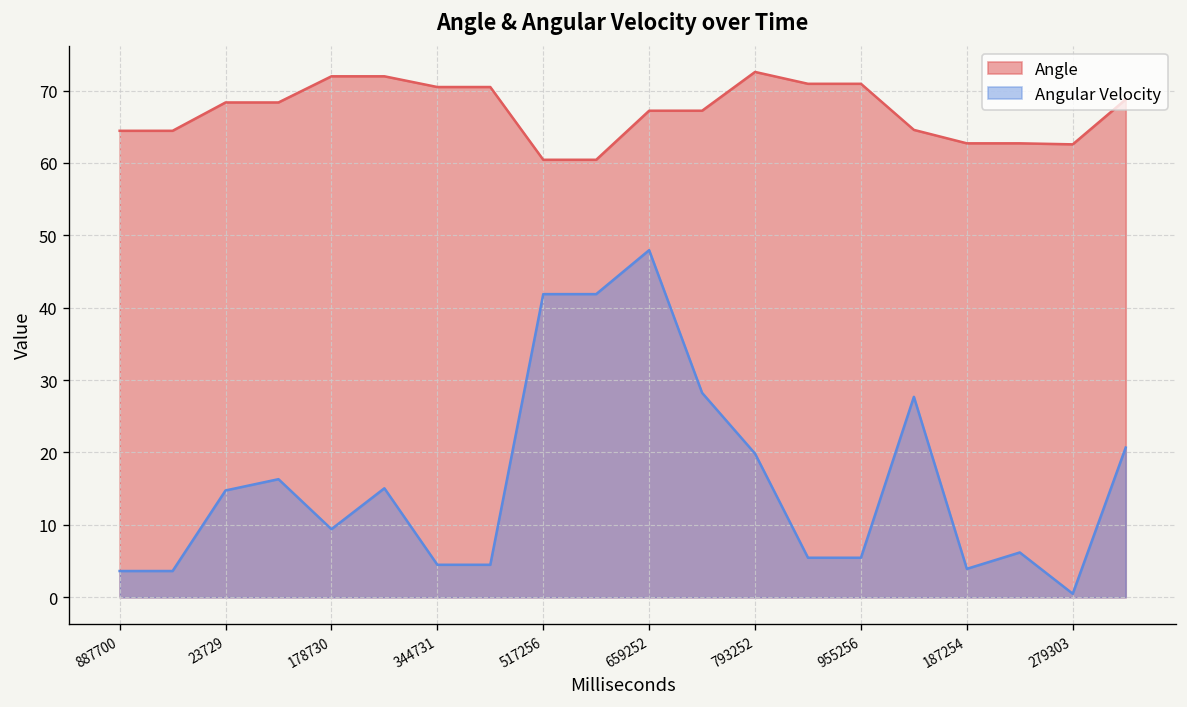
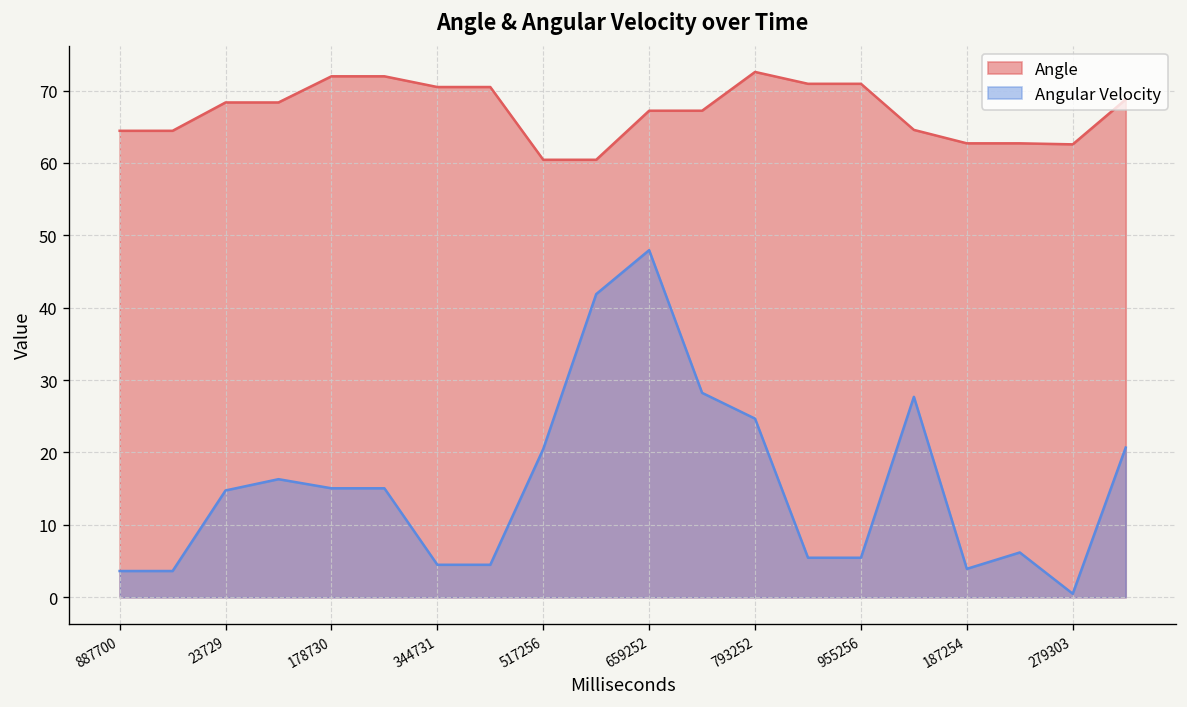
  {
    "Angle": {
      "887700": 64,
      "23729": 68,
      "178730": 72,
      "344731": 70,
      "517256": 60,
      "659252": 67,
      "793252": 73,
      "955256": 71,
      "187254": 63,
      "279303": 63
    },
    "Angular Velocity": {
      "887700": 4,
      "23729": 15,
-     "178730": 9,
+     "178730": 15,
      "344731": 4,
-     "517256": 42,
+     "517256": 20,
      "659252": 48,
-     "793252": 20,
+     "793252": 25,
      "955256": 5,
      "187254": 4,
      "279303": 0
    }
  }
